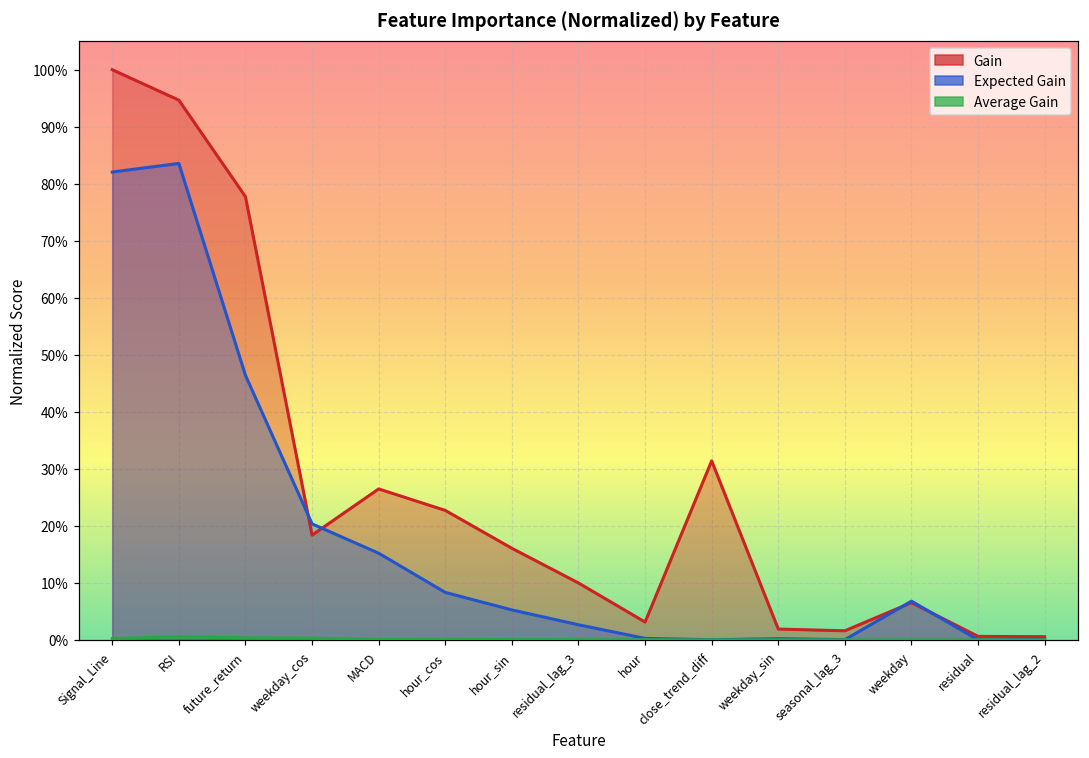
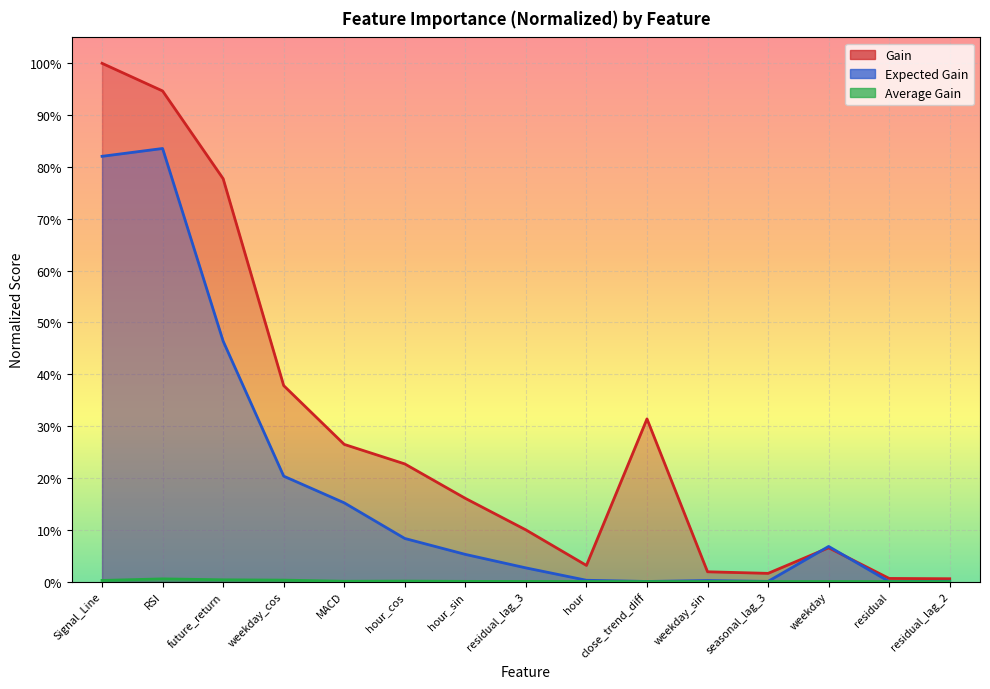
  {
    "Gain": {
      "Signal_Line": "100%",
      "RSI": "95%",
      "future_return": "78%",
-     "weekday_cos": "18%",
+     "weekday_cos": "38%",
      "MACD": "26%",
      "hour_cos": "23%",
      "hour_sin": "16%",
      "residual_lag_3": "10%",
      "hour": "3%",
      "close_trend_diff": "31%",
      "weekday_sin": "2%",
      "seasonal_lag_3": "2%",
      "residual": "1%",
      "residual_lag_2": "1%"
    },
    "Expected Gain": {
      "Signal_Line": "82%",
      "RSI": "84%",
      "future_return": "46%",
      "weekday_cos": "20%",
      "MACD": "15%",
      "hour_cos": "8%",
      "hour_sin": "5%",
      "residual_lag_3": "3%"
    },
    "Average Gain": {
      "Signal_Line": "0%",
      "RSI": "1%",
      "future_return": "0%",
      "weekday_cos": "0%",
      "MACD": "0%",
      "hour_cos": "0%",
      "hour_sin": "0%",
      "residual_lag_3": "0%",
      "weekday": "0%"
    }
  }
